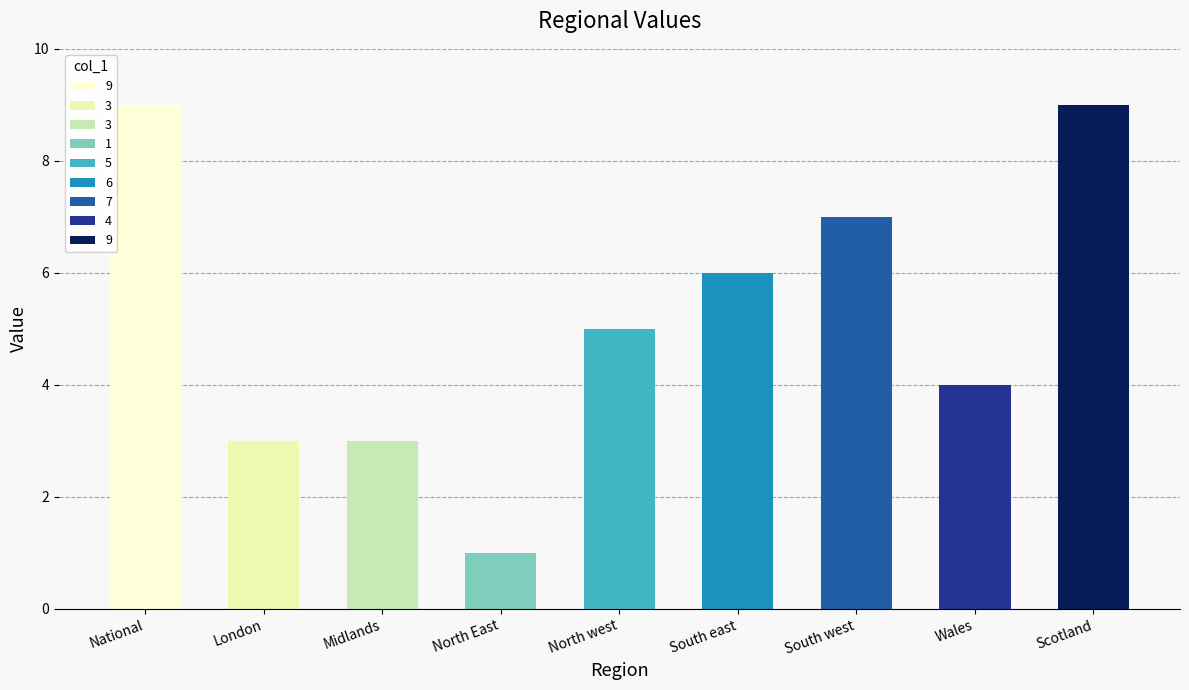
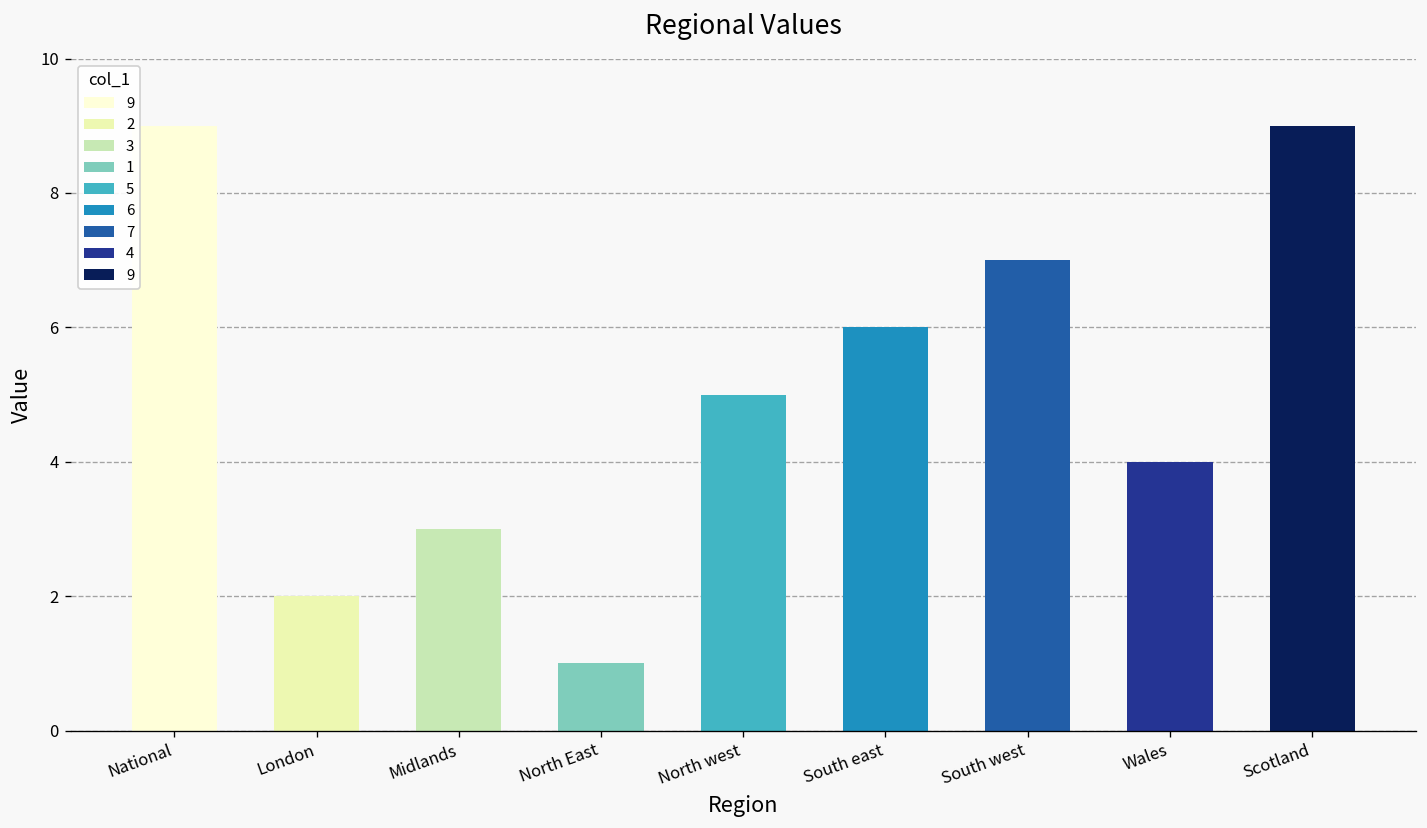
  {
    "National": 9,
-   "London": 3,
+   "London": 2,
    "Midlands": 3,
    "North East": 1,
    "North west": 5,
    "South east": 6,
    "South west": 7,
    "Wales": 4,
    "Scotland": 9
  }
